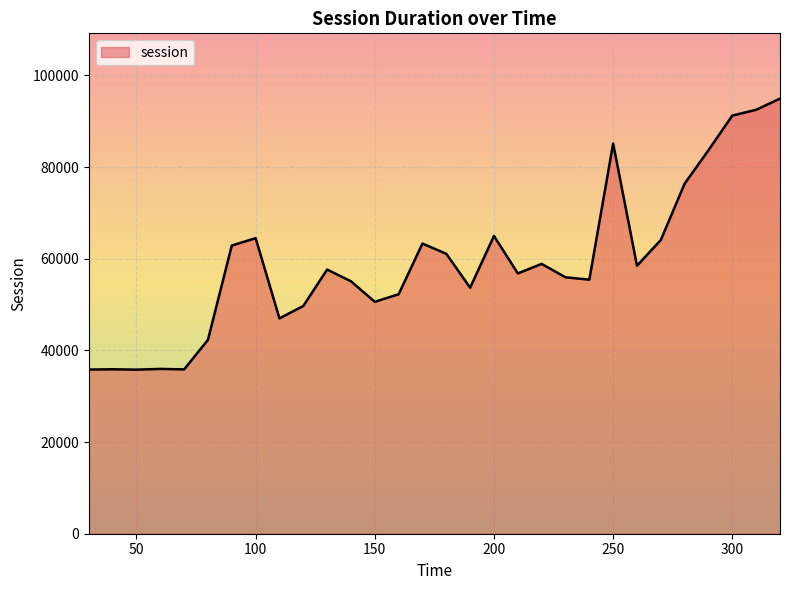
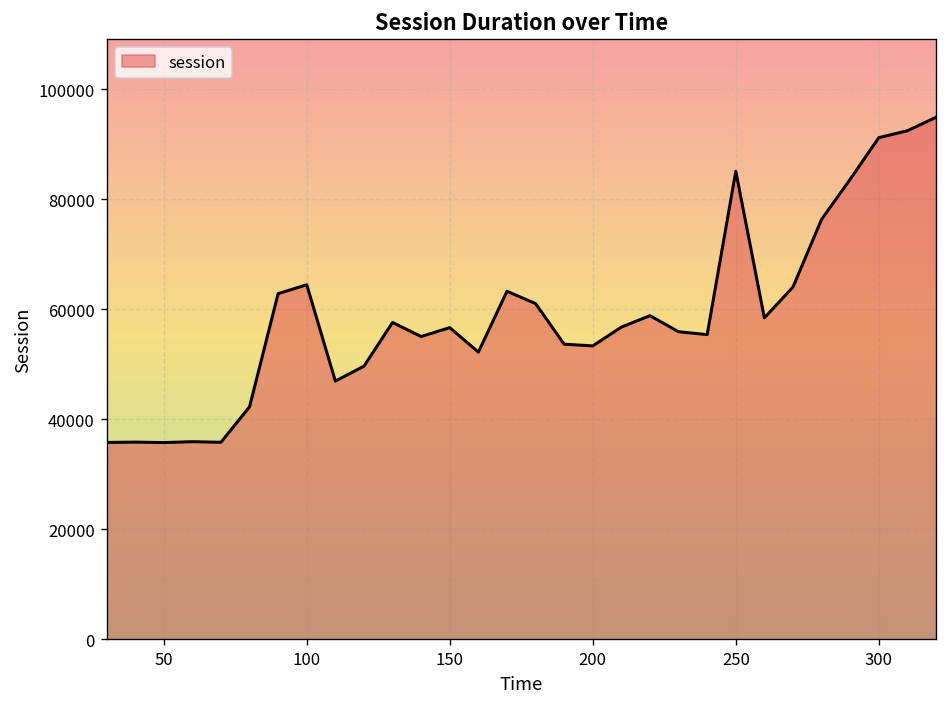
  {
    "50": 36000,
    "100": 64000,
-   "150": 51000,
-   "200": 65000,
+   "150": 57000,
+   "200": 53000,
    "250": 85000,
    "300": 91000
  }
